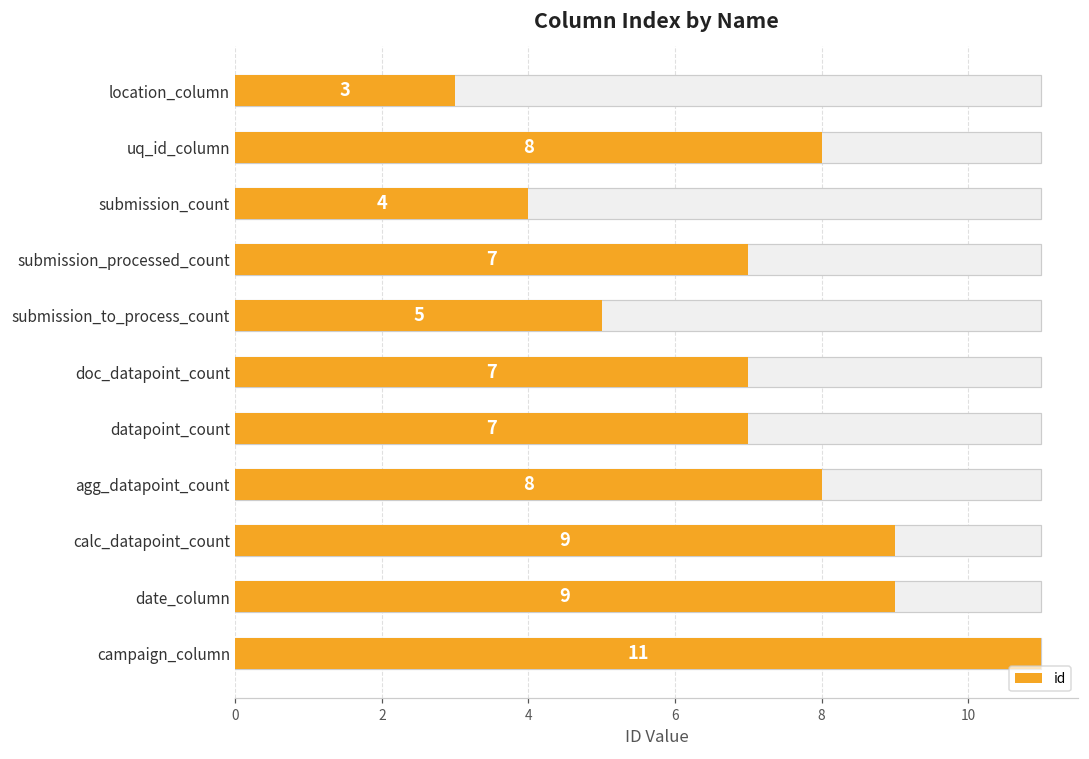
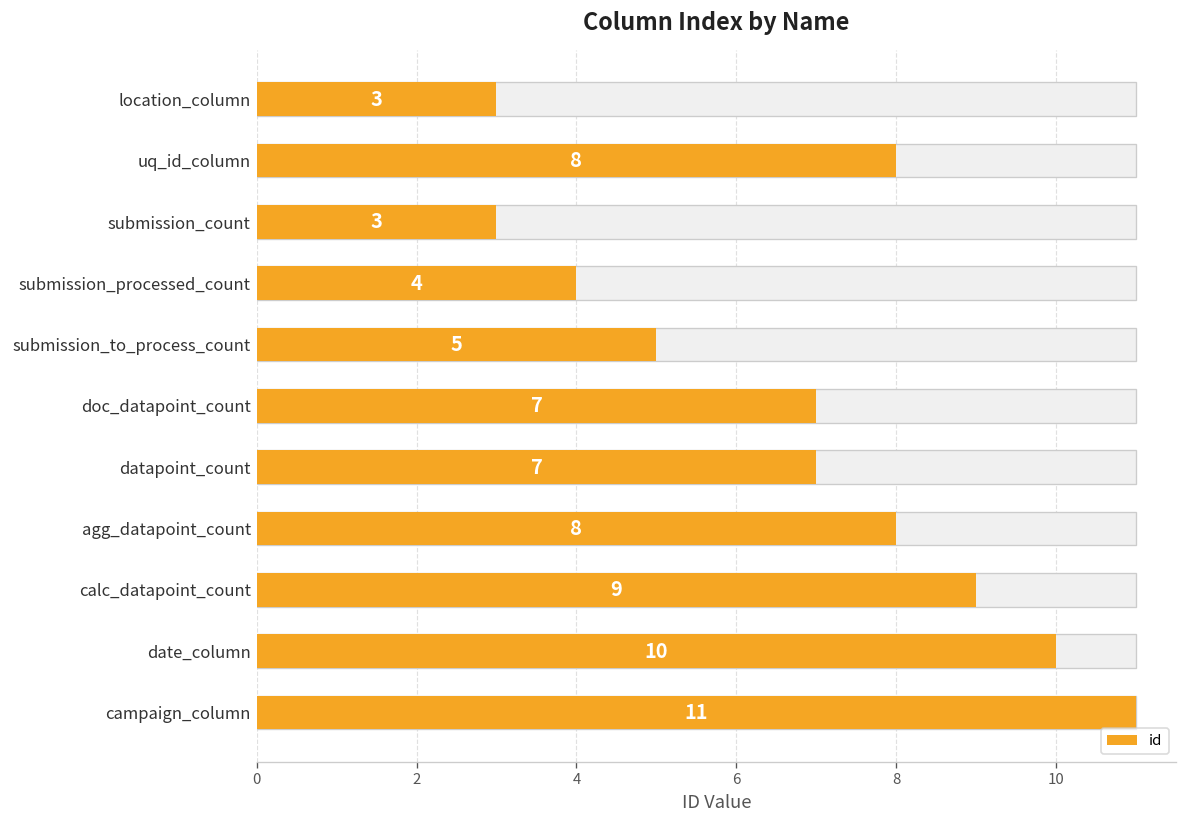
  {
    "id": {
-     "submission_count": 4,
-     "submission_processed_count": 7,
-     "date_column": 9,
+     "submission_count": 3,
+     "submission_processed_count": 4,
+     "date_column": 10,
      "campaign_column": 11
    }
  }
